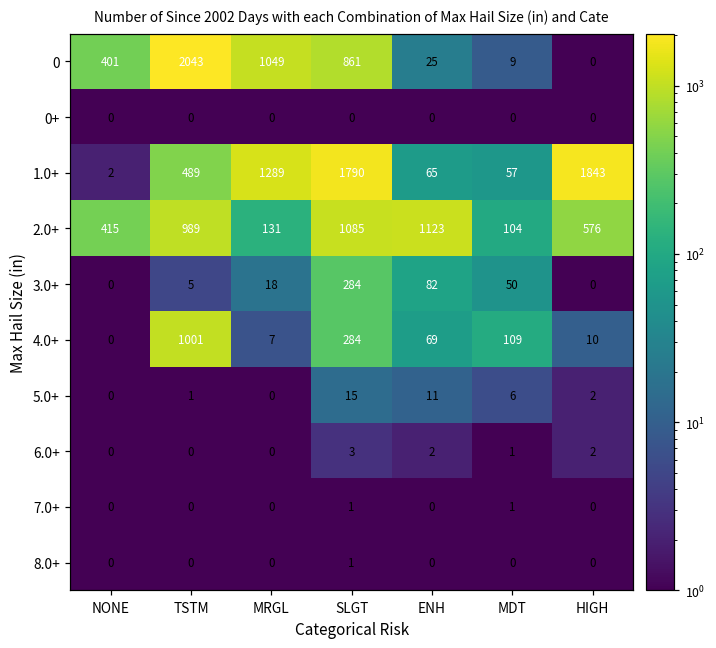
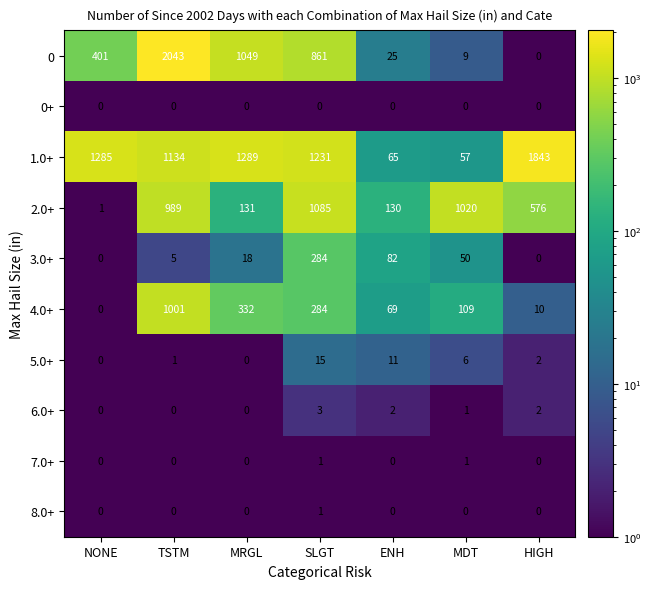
  {
    "0": {
      "NONE": 401,
      "TSTM": 2043,
      "MRGL": 1049,
      "SLGT": 861,
      "ENH": 25,
      "MDT": 9,
      "HIGH": 0
    },
    "0+": {
      "NONE": 0,
      "TSTM": 0,
      "MRGL": 0,
      "SLGT": 0,
      "ENH": 0,
      "MDT": 0,
      "HIGH": 0
    },
    "1.0+": {
-     "NONE": 2,
-     "TSTM": 489,
+     "NONE": 1285,
+     "TSTM": 1134,
      "MRGL": 1289,
-     "SLGT": 1790,
+     "SLGT": 1231,
      "ENH": 65,
      "MDT": 57,
      "HIGH": 1843
    },
    "2.0+": {
-     "NONE": 415,
+     "NONE": 1,
      "TSTM": 989,
      "MRGL": 131,
      "SLGT": 1085,
-     "ENH": 1123,
-     "MDT": 104,
+     "ENH": 130,
+     "MDT": 1020,
      "HIGH": 576
    },
    "3.0+": {
      "NONE": 0,
      "TSTM": 5,
      "MRGL": 18,
      "SLGT": 284,
      "ENH": 82,
      "MDT": 50,
      "HIGH": 0
    },
    "4.0+": {
      "NONE": 0,
      "TSTM": 1001,
-     "MRGL": 7,
+     "MRGL": 332,
      "SLGT": 284,
      "ENH": 69,
      "MDT": 109,
      "HIGH": 10
    },
    "5.0+": {
      "NONE": 0,
      "TSTM": 1,
      "MRGL": 0,
      "SLGT": 15,
      "ENH": 11,
      "MDT": 6,
      "HIGH": 2
    },
    "6.0+": {
      "NONE": 0,
      "TSTM": 0,
      "MRGL": 0,
      "SLGT": 3,
      "ENH": 2,
      "MDT": 1,
      "HIGH": 2
    },
    "7.0+": {
      "NONE": 0,
      "TSTM": 0,
      "MRGL": 0,
      "SLGT": 1,
      "ENH": 0,
      "MDT": 1,
      "HIGH": 0
    },
    "8.0+": {
      "NONE": 0,
      "TSTM": 0,
      "MRGL": 0,
      "SLGT": 1,
      "ENH": 0,
      "MDT": 0,
      "HIGH": 0
    }
  }
